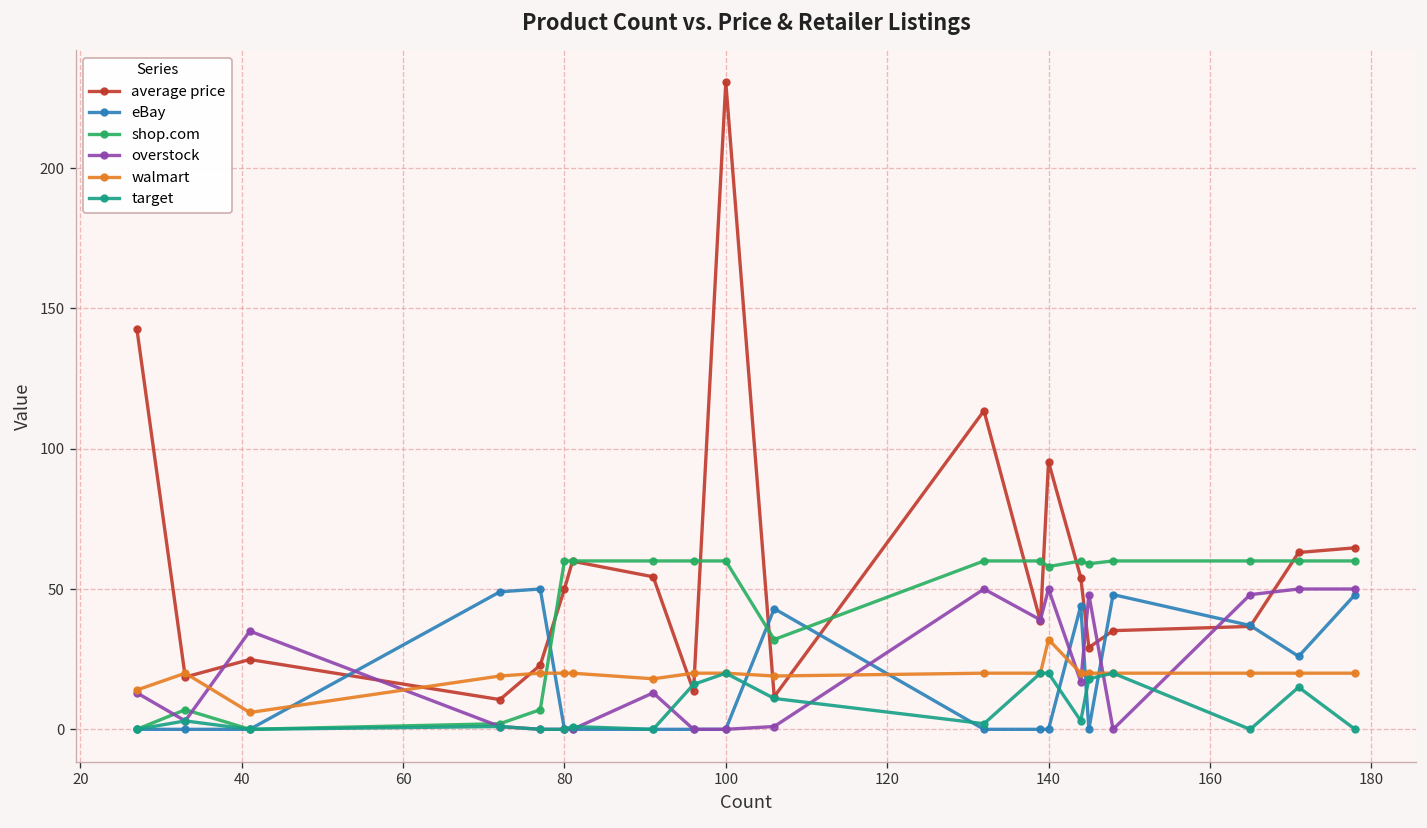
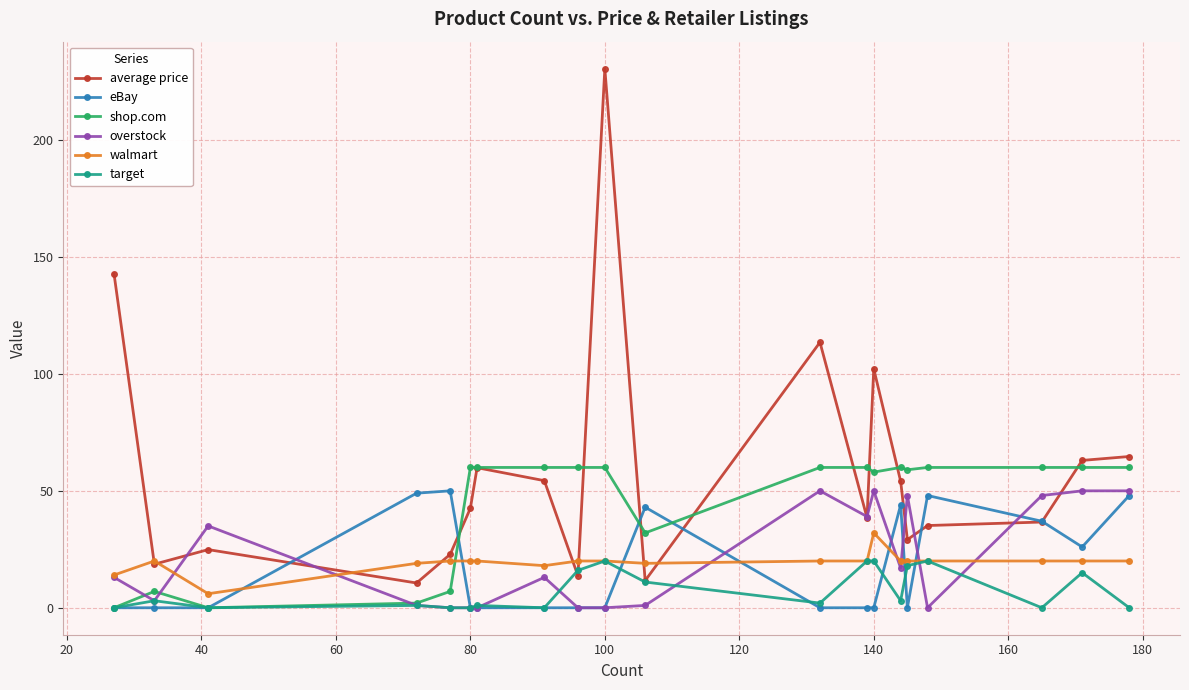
  {
    "average price": {
-     "80": 50,
+     "80": 43,
      "100": 231,
-     "140": 95
+     "140": 102
    },
    "eBay": {
      "140": 0
    },
    "overstock": {
      "140": 50
    },
    "walmart": {
      "80": 20,
      "140": 32
    }
  }
